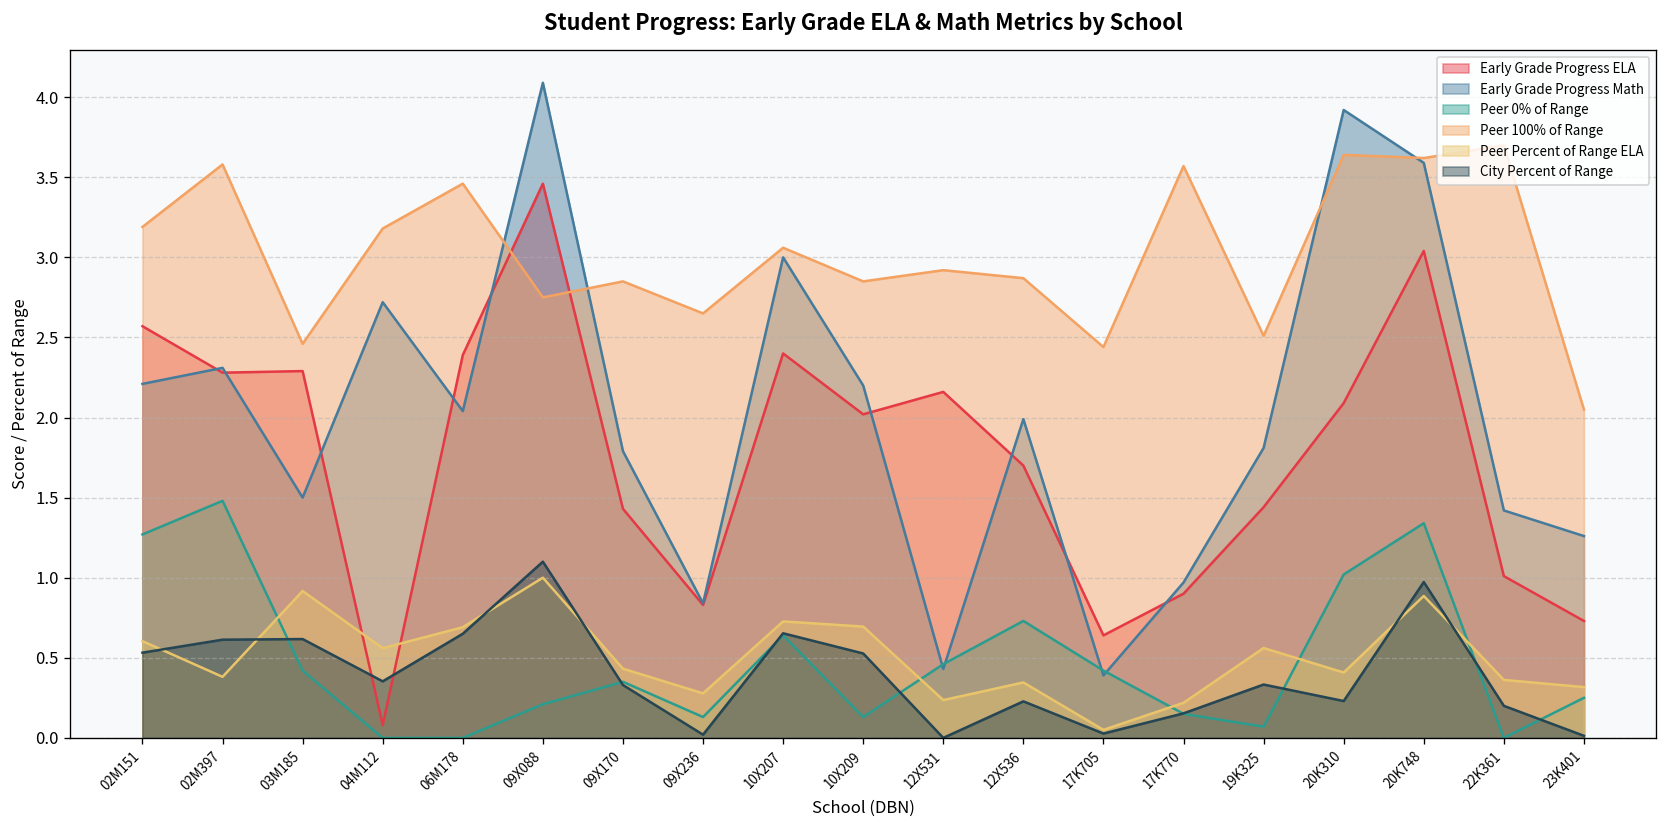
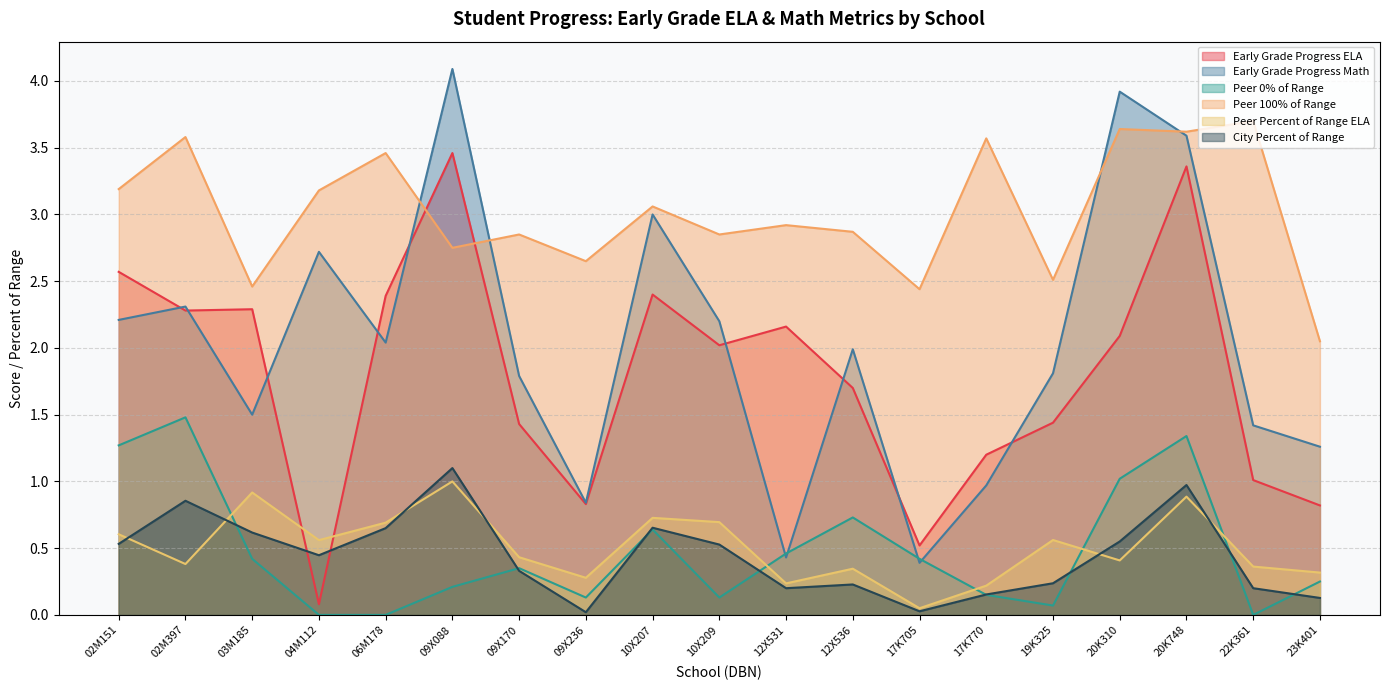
  {
    "Early Grade Progress ELA": {
      "02M151": 2.57,
      "02M397": 2.28,
      "03M185": 2.29,
      "04M112": 0.08,
      "06M178": 2.39,
      "09X088": 3.46,
      "09X170": 1.43,
      "10X207": 2.40,
      "10X209": 2.02,
      "12X531": 2.16,
      "12X536": 1.70,
-     "17K705": 0.64,
-     "17K770": 0.9,
+     "17K705": 0.52,
+     "17K770": 1.2,
      "19K325": 1.44,
      "20K310": 2.09,
-     "20K748": 3.04,
+     "20K748": 3.36,
      "22K361": 1.01,
-     "23K401": 0.73
+     "23K401": 0.82
    },
    "City Percent of Range": {
      "02M151": 0.53,
-     "02M397": 0.61,
+     "02M397": 0.86,
      "03M185": 0.62,
-     "04M112": 0.35,
+     "04M112": 0.45,
      "06M178": 0.65,
      "09X088": 1.10,
      "09X170": 0.33,
      "09X236": 0.02,
      "10X209": 0.53,
-     "12X531": 0.0,
+     "12X531": 0.2,
      "12X536": 0.23,
      "17K705": 0.03,
-     "19K325": 0.33,
-     "20K310": 0.23,
+     "19K325": 0.24,
+     "20K310": 0.55,
      "20K748": 0.97,
      "22K361": 0.20,
-     "23K401": 0.01
+     "23K401": 0.13
    }
  }
